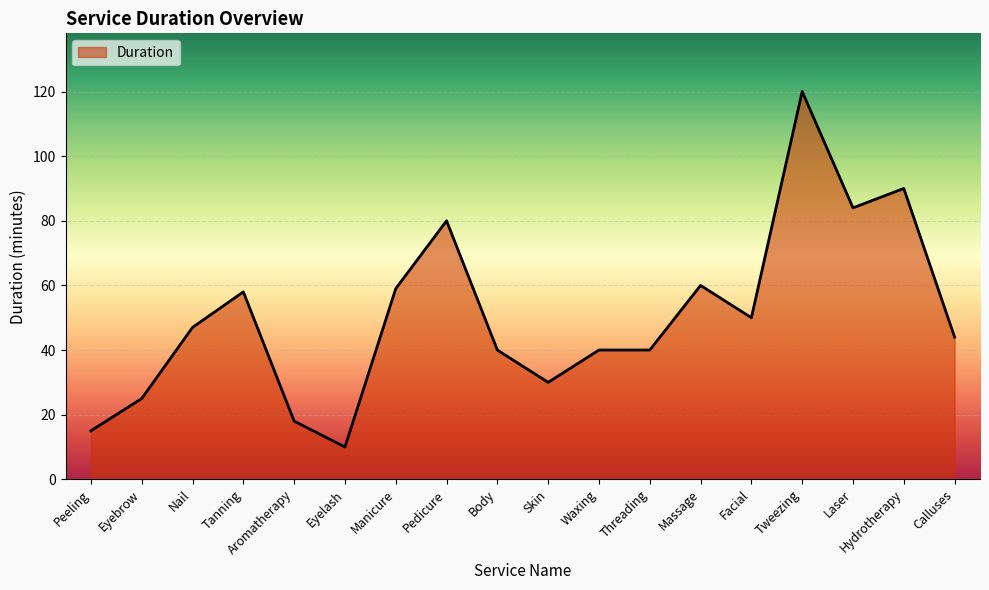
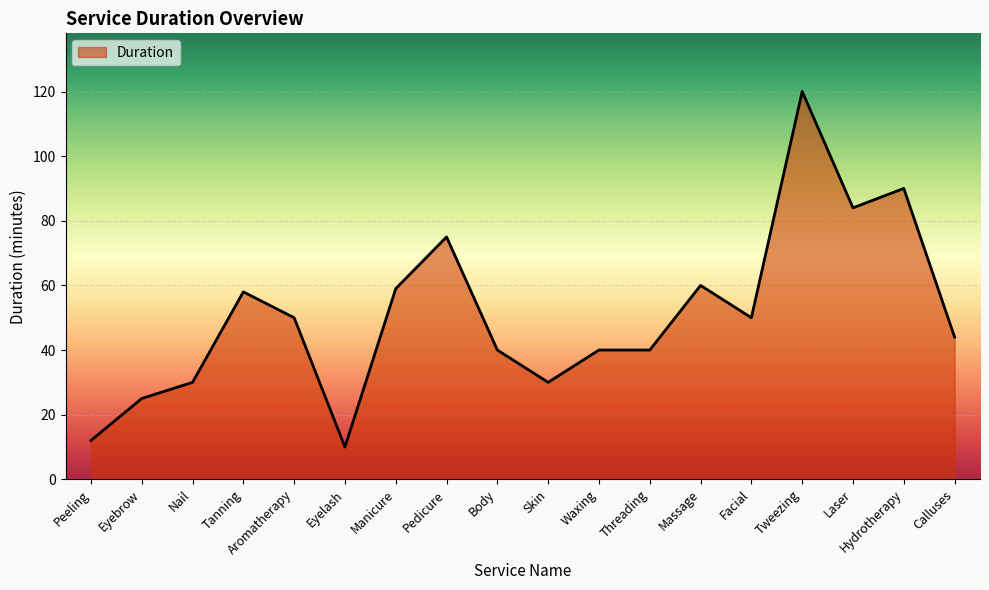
  {
-   "Peeling": 15,
+   "Peeling": 12,
    "Eyebrow": 25,
-   "Nail": 47,
+   "Nail": 30,
    "Tanning": 58,
-   "Aromatherapy": 18,
+   "Aromatherapy": 50,
    "Eyelash": 10,
    "Manicure": 59,
-   "Pedicure": 80,
+   "Pedicure": 75,
    "Body": 40,
    "Skin": 30,
    "Waxing": 40,
    "Threading": 40,
    "Massage": 60,
    "Facial": 50,
    "Tweezing": 120,
    "Laser": 84,
    "Hydrotherapy": 90,
    "Calluses": 44
  }
